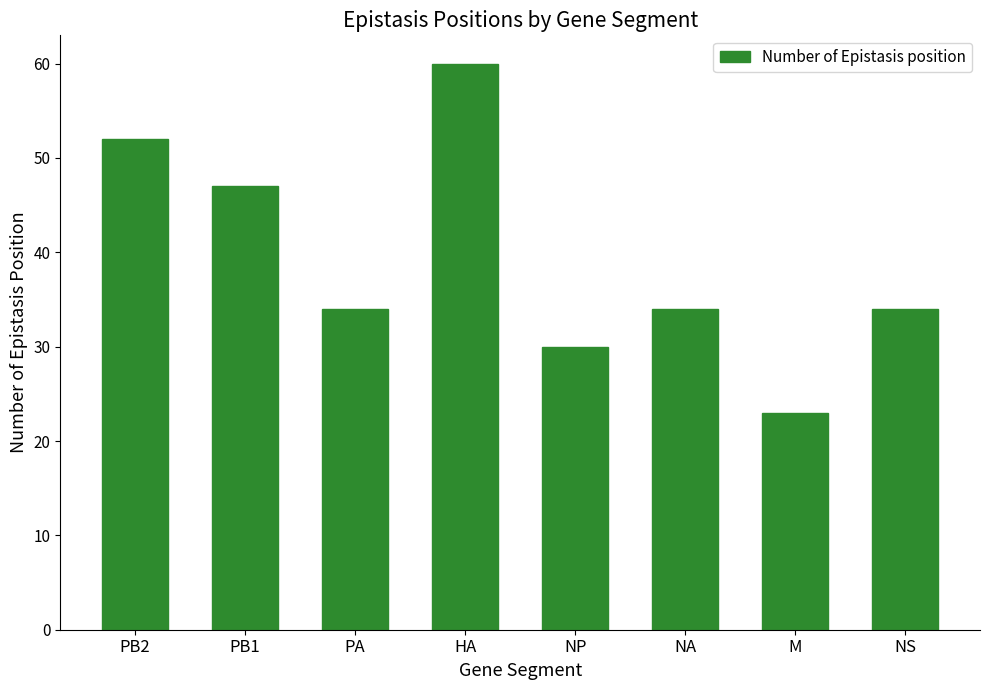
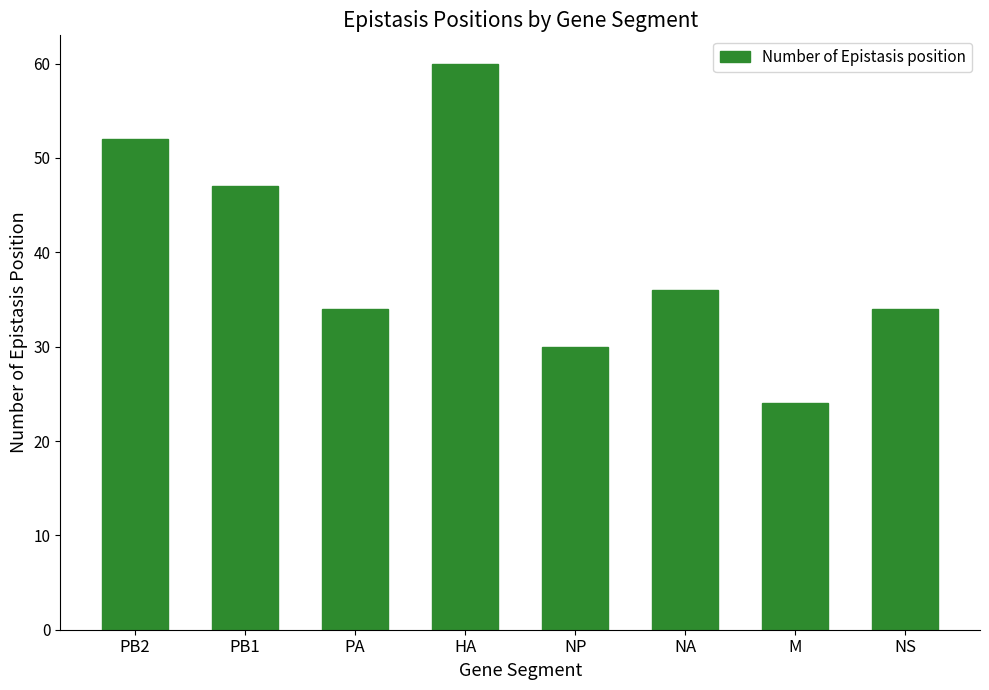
  {
    "PB2": 52,
    "PB1": 47,
    "PA": 34,
    "HA": 60,
    "NP": 30,
-   "NA": 34,
-   "M": 23,
+   "NA": 36,
+   "M": 24,
    "NS": 34
  }
